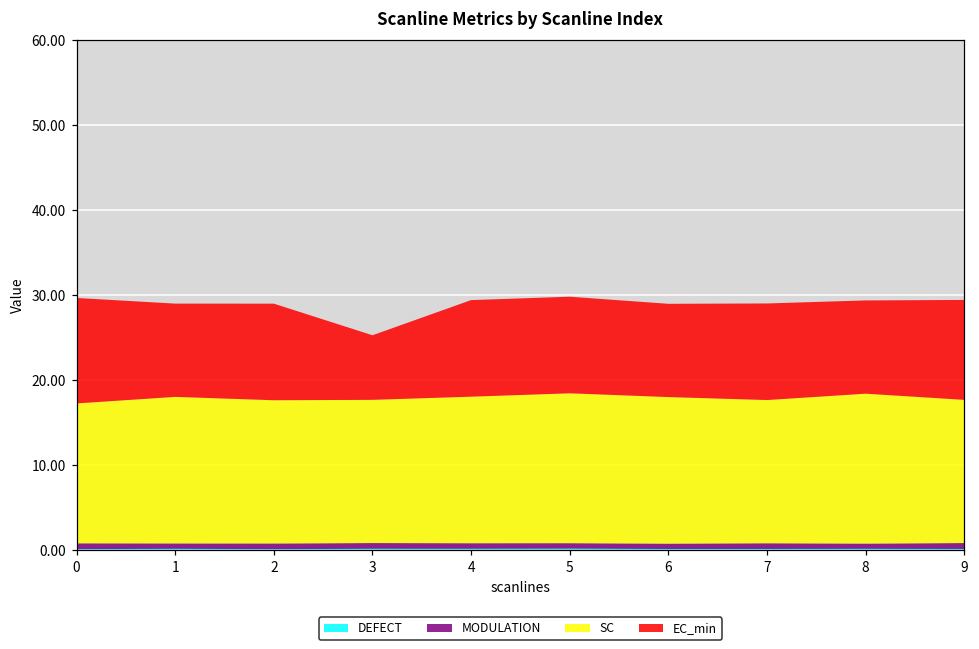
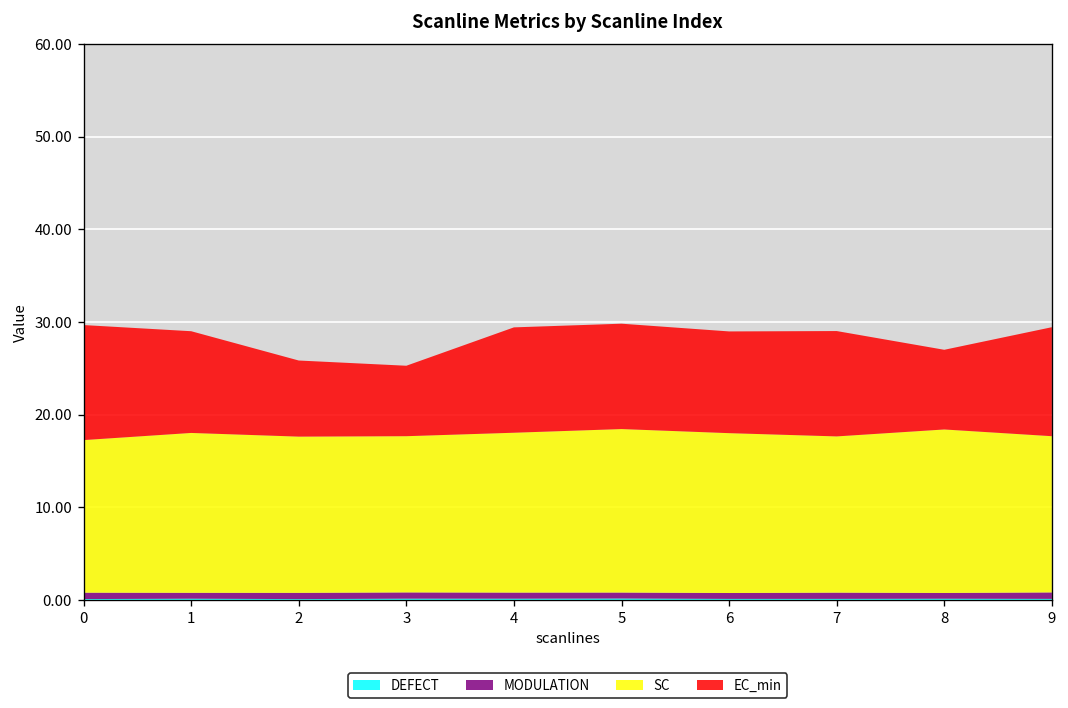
  {
    "MODULATION": {
      "0": 1,
      "1": 1,
      "2": 1,
      "3": 1,
      "4": 1,
      "5": 1,
      "6": 1,
      "7": 1,
      "8": 1,
      "9": 1
    },
    "SC": {
      "0": 16,
      "1": 17,
      "2": 17,
      "3": 17,
      "4": 17,
      "5": 18,
      "6": 17,
      "7": 17,
      "8": 18,
      "9": 17
    },
    "EC_min": {
      "0": 12,
      "1": 11,
-     "2": 11,
+     "2": 8,
      "3": 8,
      "4": 11,
      "5": 11,
      "6": 11,
      "7": 11,
-     "8": 11,
+     "8": 9,
      "9": 12
    }
  }
